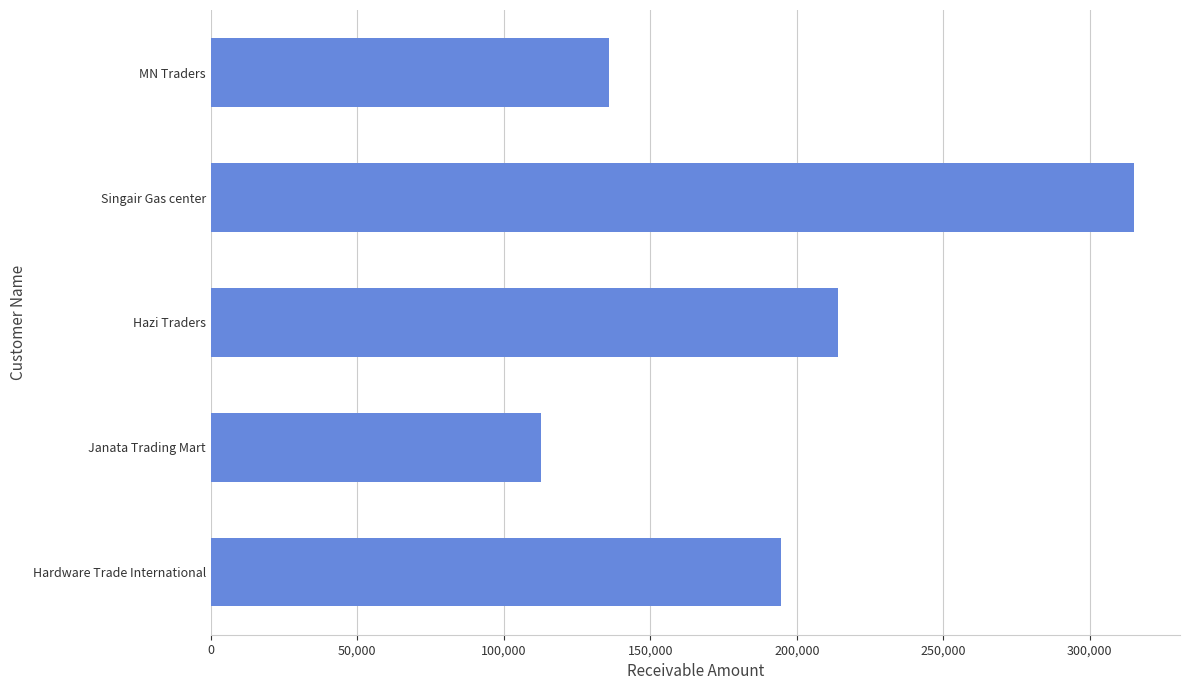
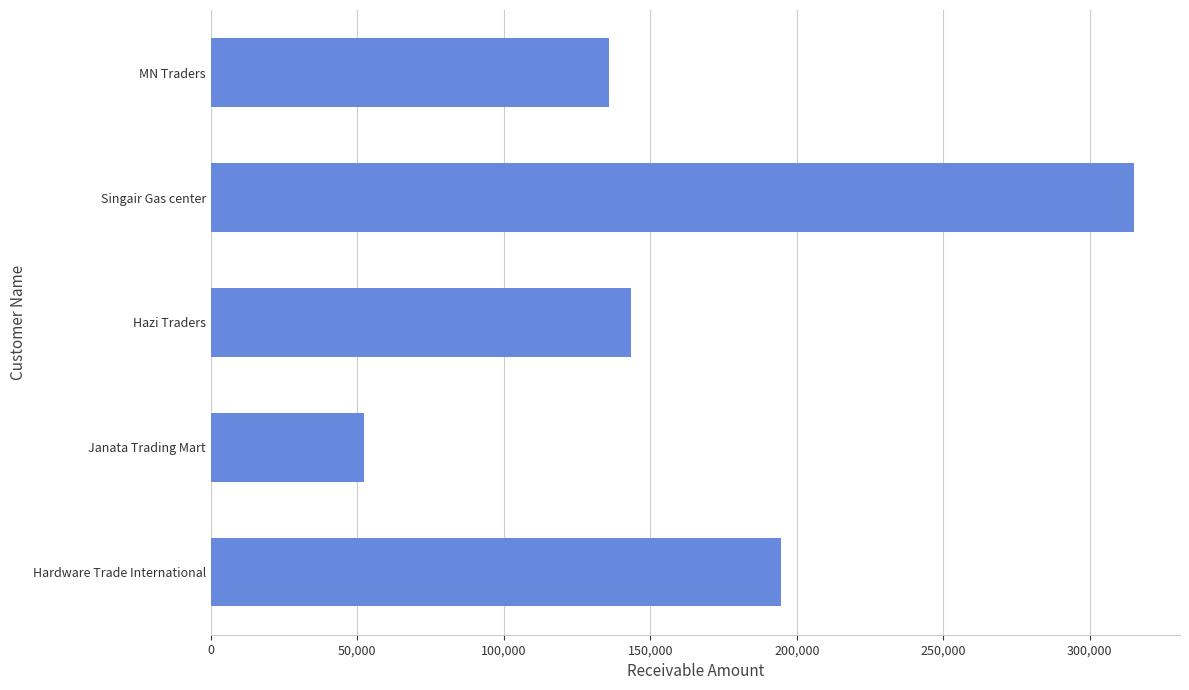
  {
    "MN Traders": "136,000",
    "Singair Gas center": "315,000",
-   "Hazi Traders": "214,000",
-   "Janata Trading Mart": "113,000",
+   "Hazi Traders": "144,000",
+   "Janata Trading Mart": "52,000",
    "Hardware Trade International": "195,000"
  }
